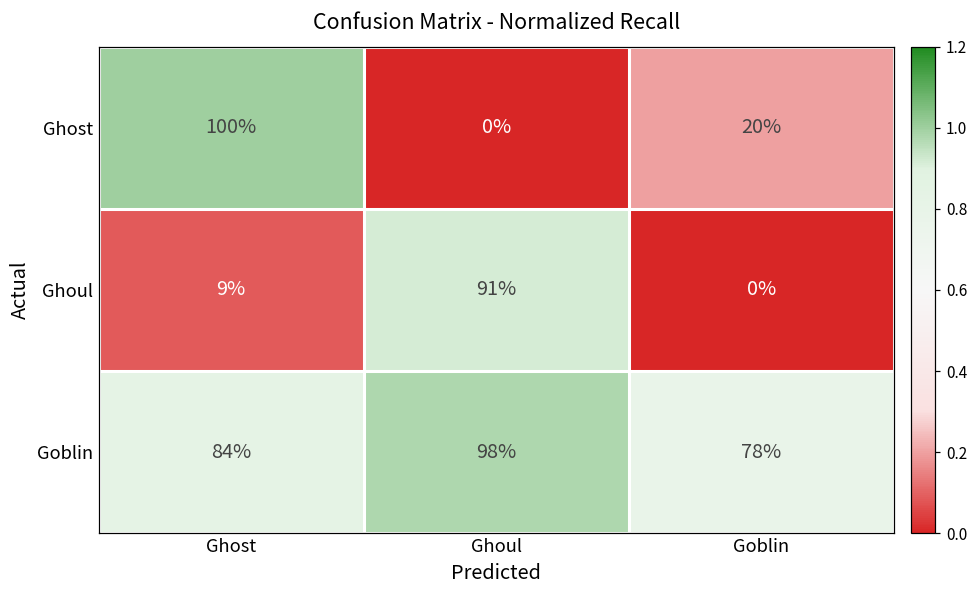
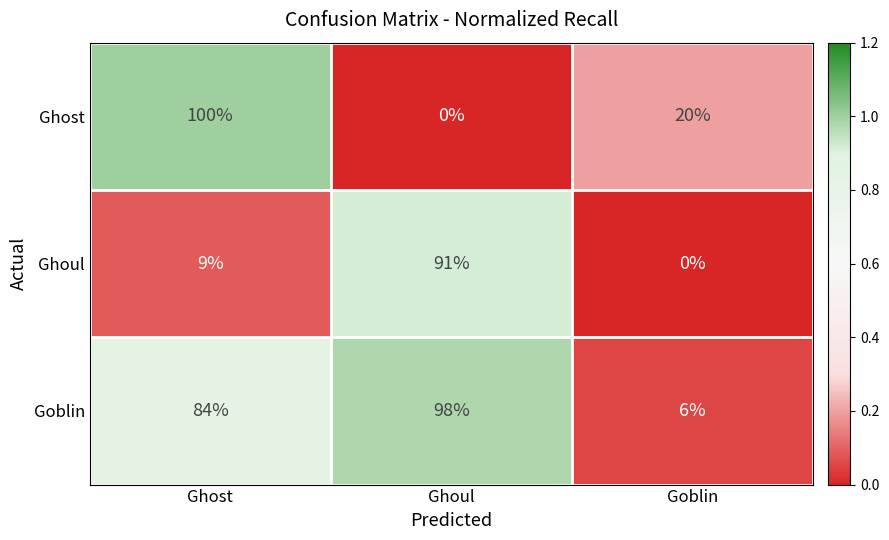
  {
    "Ghost": {
      "Ghost": "100%",
      "Ghoul": "0%",
      "Goblin": "20%"
    },
    "Ghoul": {
      "Ghost": "9%",
      "Ghoul": "91%",
      "Goblin": "0%"
    },
    "Goblin": {
      "Ghost": "84%",
      "Ghoul": "98%",
-     "Goblin": "78%"
+     "Goblin": "6%"
    }
  }
